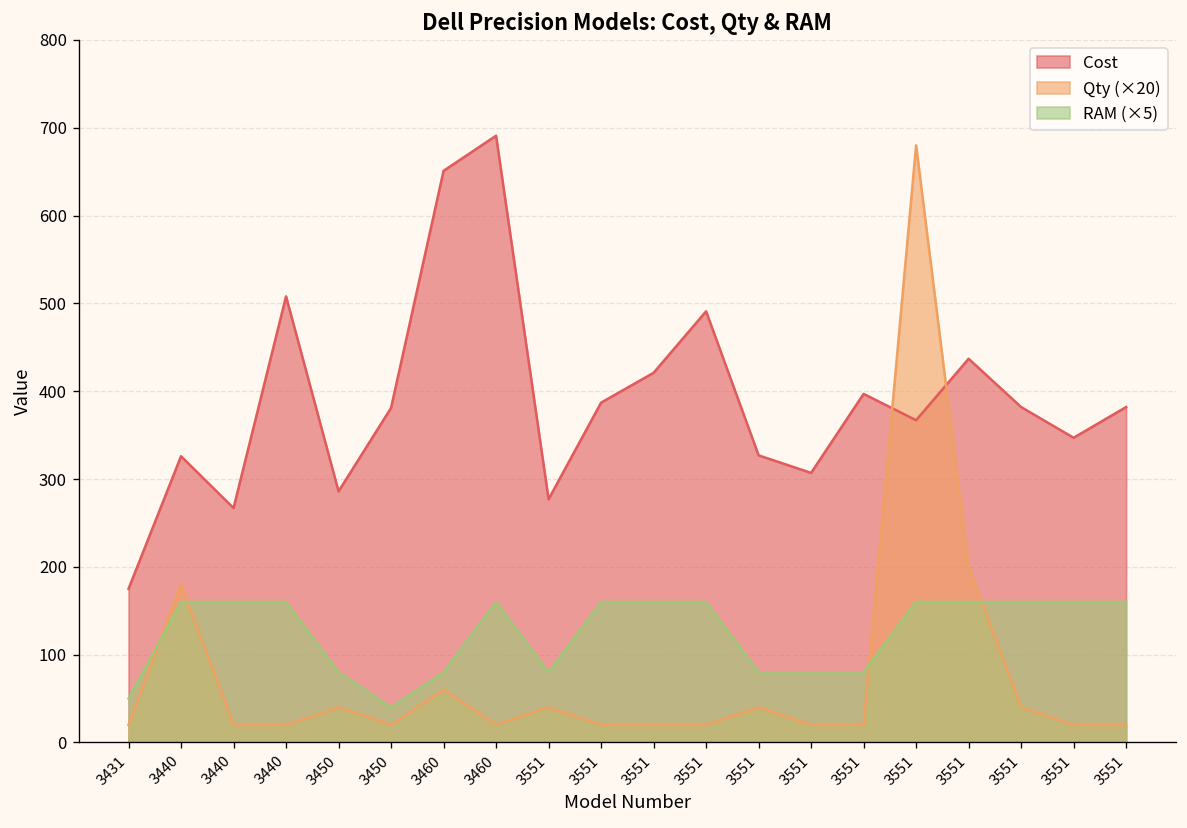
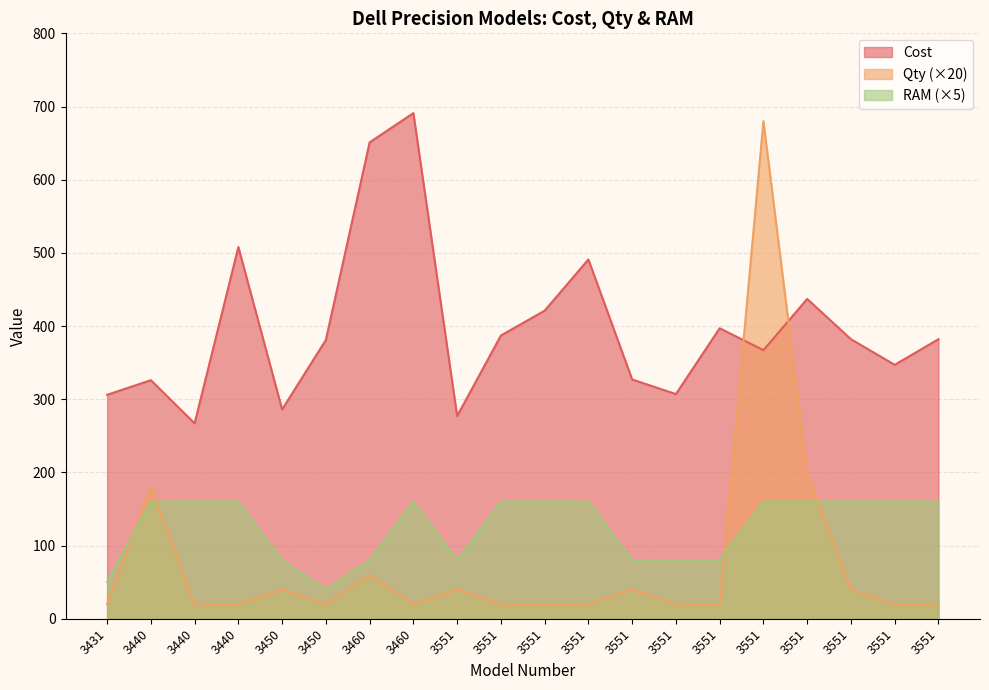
  {
    "Cost": {
-     "3431": 180
+     "3431": 310
    },
    "Qty (×20)": {
      "3431": 20
    },
    "RAM (×5)": {
      "3431": 50
    }
  }
